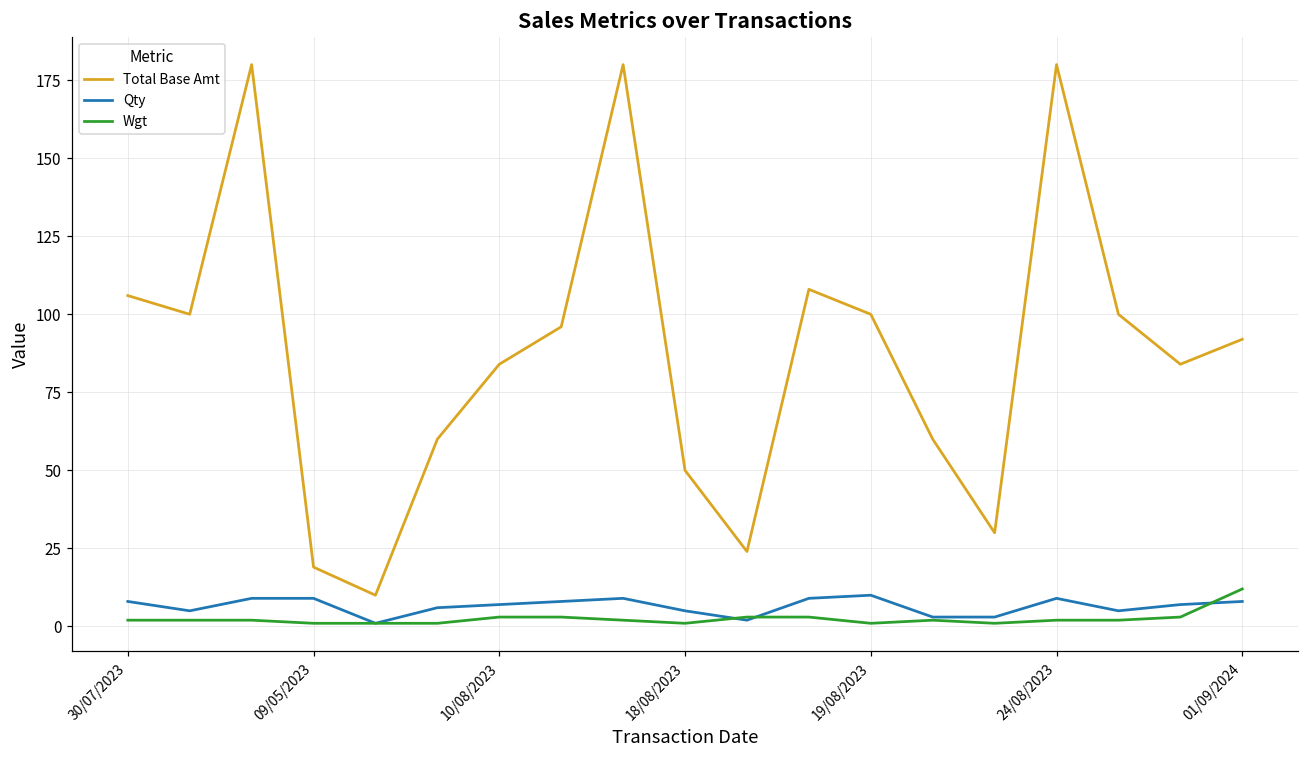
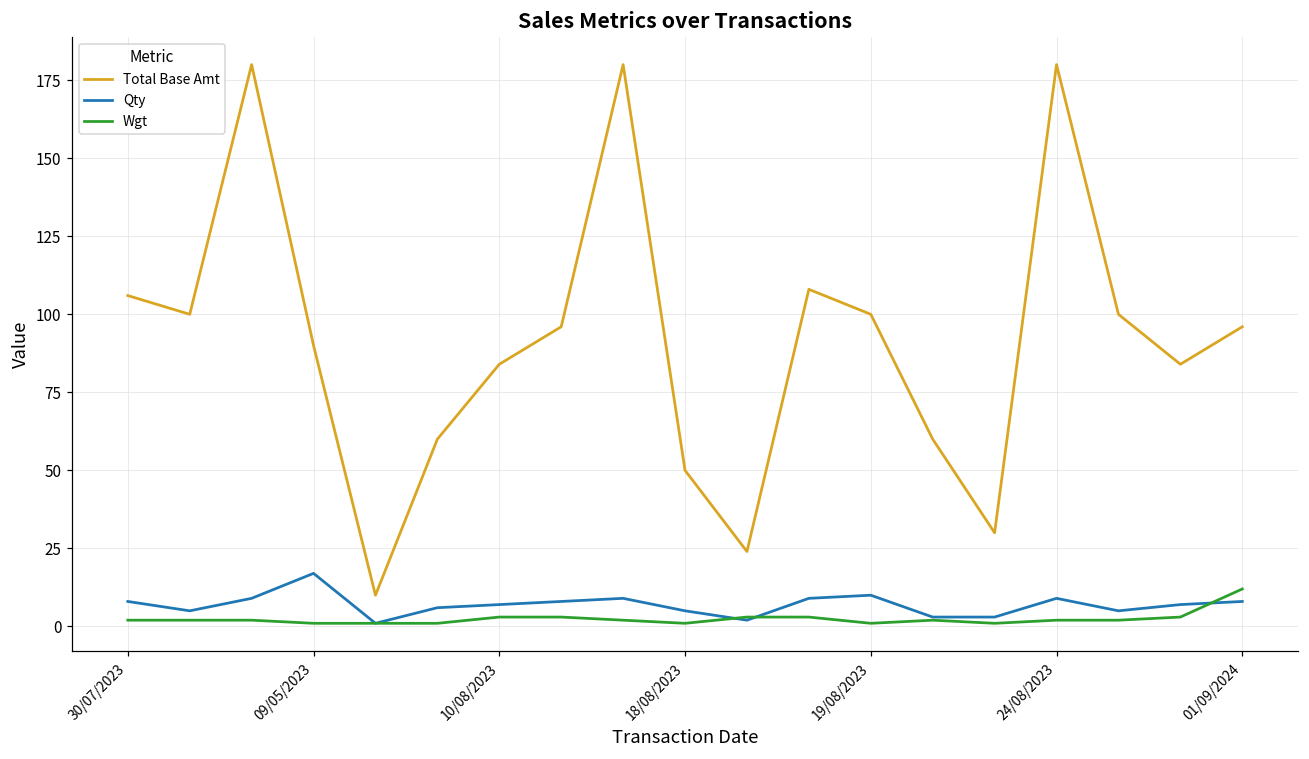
  {
    "Total Base Amt": {
      "30/07/2023": 106,
-     "09/05/2023": 19,
+     "09/05/2023": 90,
      "18/08/2023": 50,
-     "01/09/2024": 92
+     "01/09/2024": 96
    },
    "Qty": {
      "30/07/2023": 8,
-     "09/05/2023": 9,
+     "09/05/2023": 17,
      "18/08/2023": 5,
      "01/09/2024": 8
    },
    "Wgt": {
      "30/07/2023": 2,
      "09/05/2023": 1,
      "18/08/2023": 1,
      "01/09/2024": 12
    }
  }
